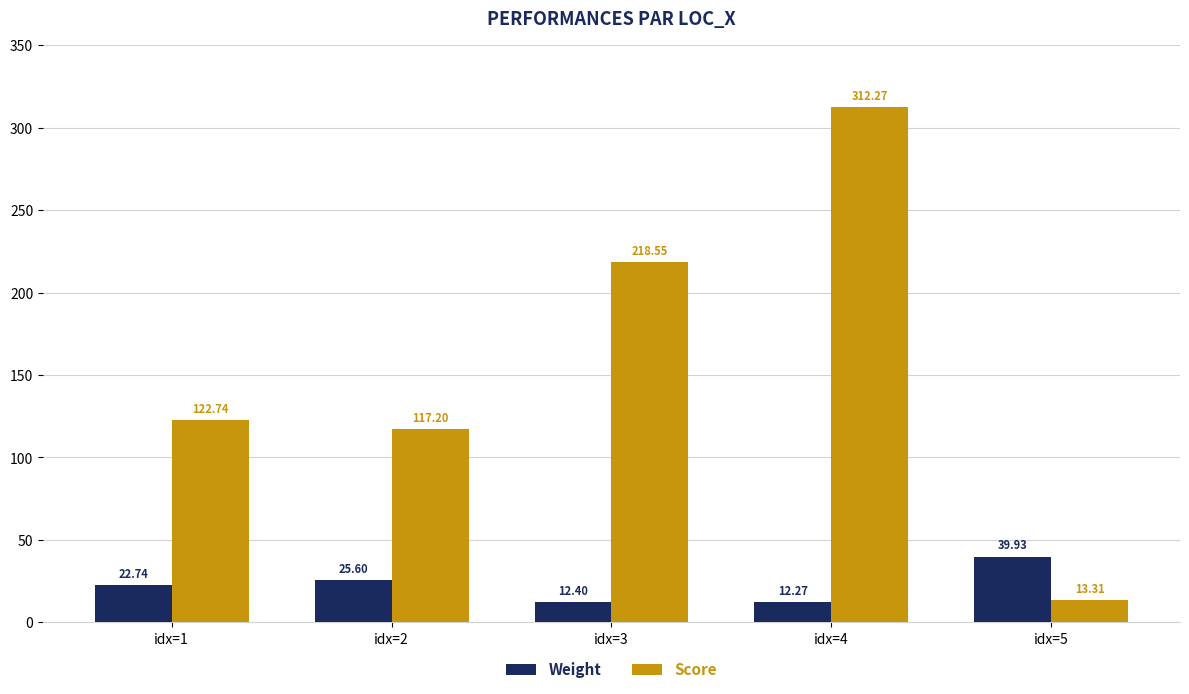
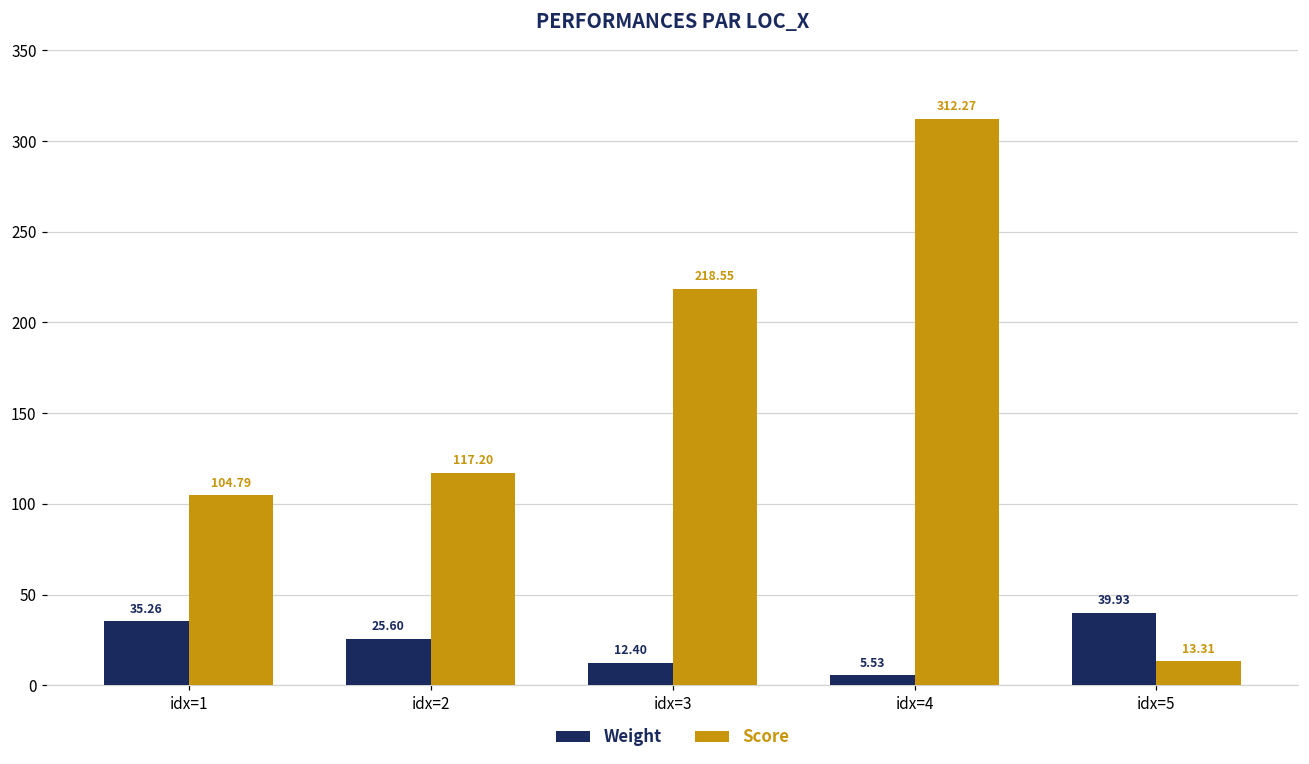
  {
    "Weight": {
-     "idx=1": 22.74,
+     "idx=1": 35.26,
      "idx=2": 25.60,
      "idx=3": 12.40,
-     "idx=4": 12.27,
+     "idx=4": 5.53,
      "idx=5": 39.93
    },
    "Score": {
-     "idx=1": 122.74,
+     "idx=1": 104.79,
      "idx=2": 117.20,
      "idx=3": 218.55,
      "idx=4": 312.27,
      "idx=5": 13.31
    }
  }
